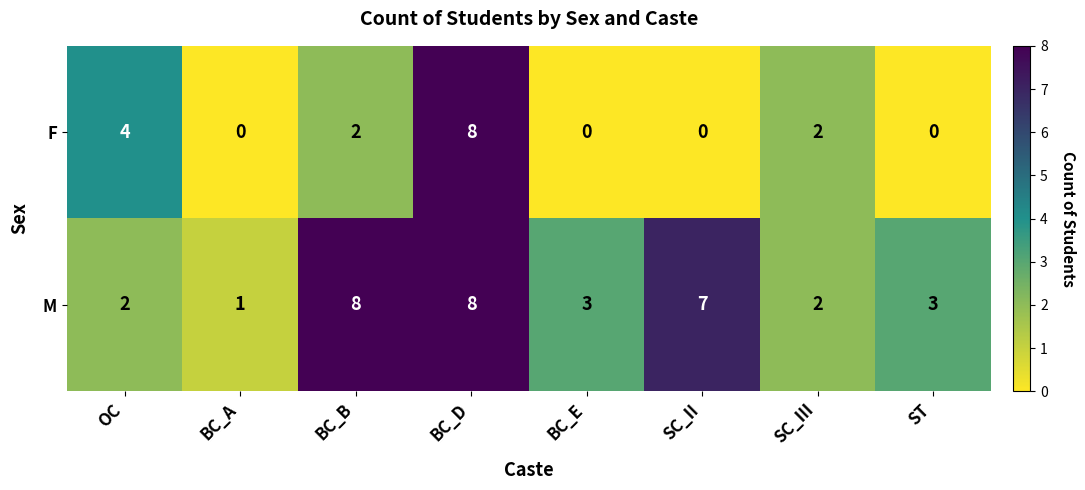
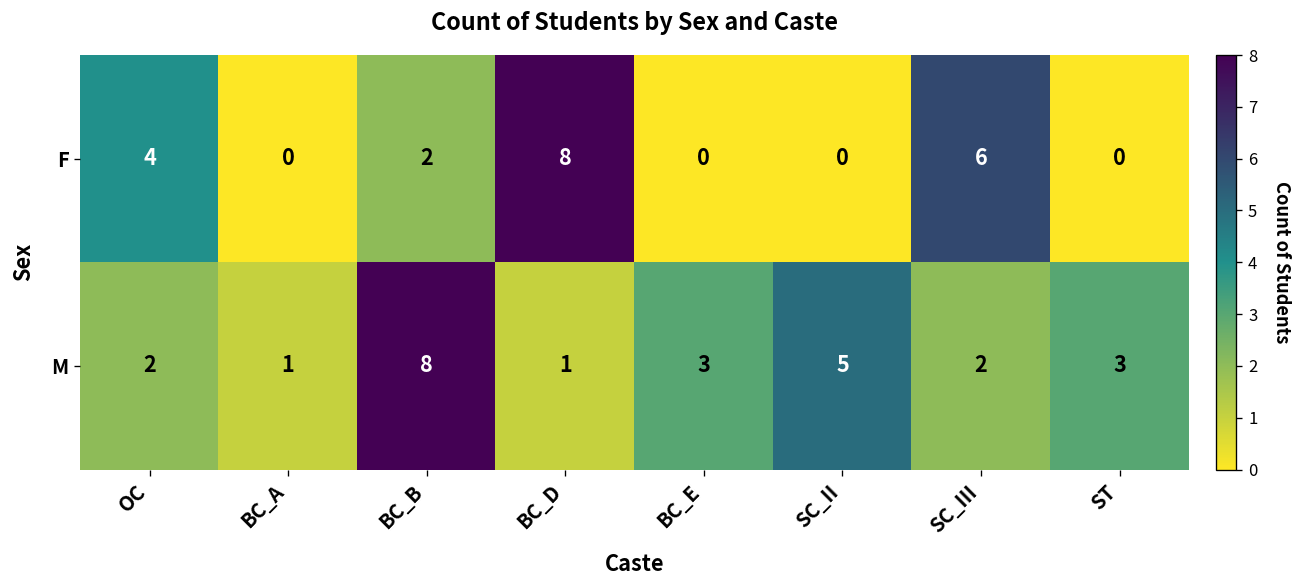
  {
    "F": {
      "OC": 4,
      "BC_A": 0,
      "BC_B": 2,
      "BC_D": 8,
      "BC_E": 0,
      "SC_II": 0,
-     "SC_III": 2,
+     "SC_III": 6,
      "ST": 0
    },
    "M": {
      "OC": 2,
      "BC_A": 1,
      "BC_B": 8,
-     "BC_D": 8,
+     "BC_D": 1,
      "BC_E": 3,
-     "SC_II": 7,
+     "SC_II": 5,
      "SC_III": 2,
      "ST": 3
    }
  }
